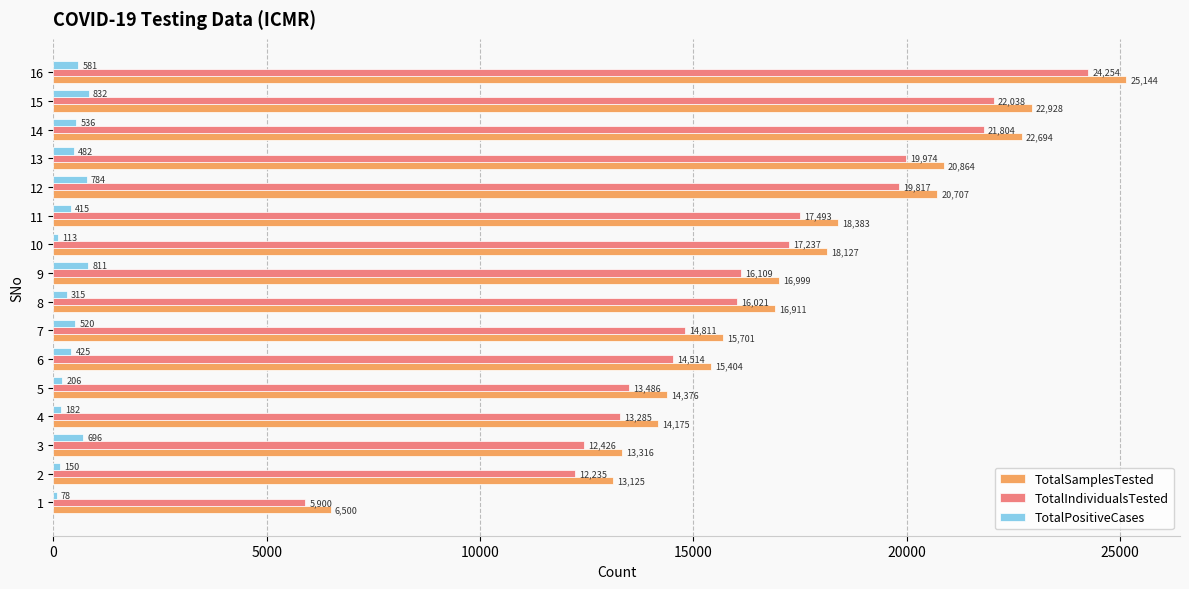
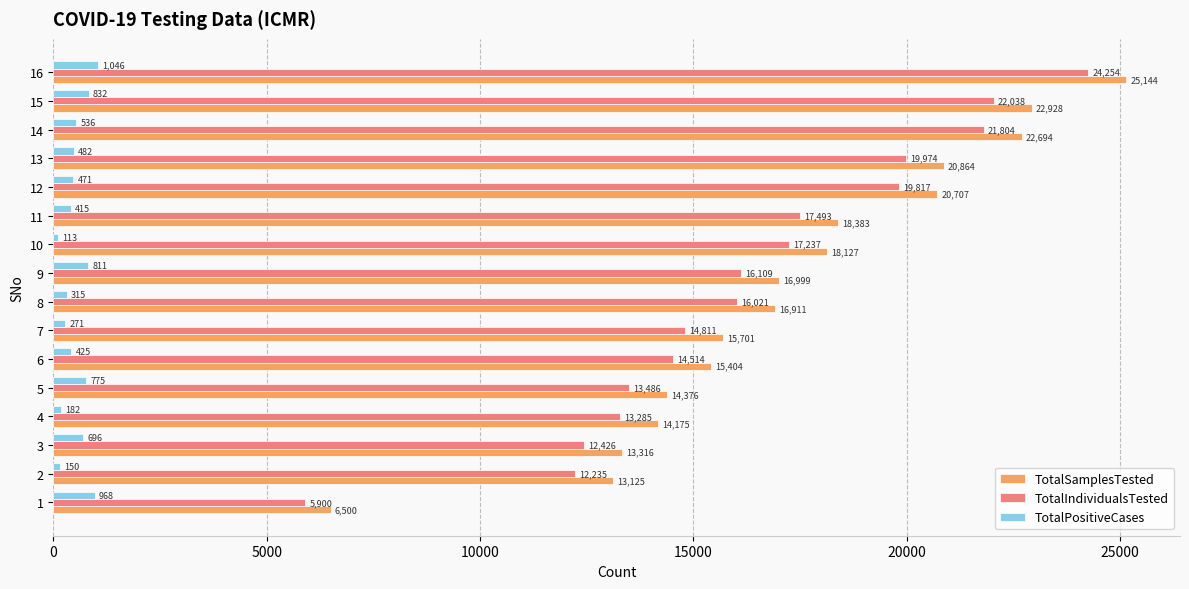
  {
    "TotalPositiveCases": {
-     "16": "581",
+     "16": "1,046",
      "15": "832",
      "14": "536",
      "13": "482",
-     "12": "784",
+     "12": "471",
      "11": "415",
      "10": "113",
      "9": "811",
      "8": "315",
-     "7": "520",
+     "7": "271",
      "6": "425",
-     "5": "206",
+     "5": "775",
      "4": "182",
      "3": "696",
      "2": "150",
-     "1": "78"
+     "1": "968"
    }
  }
